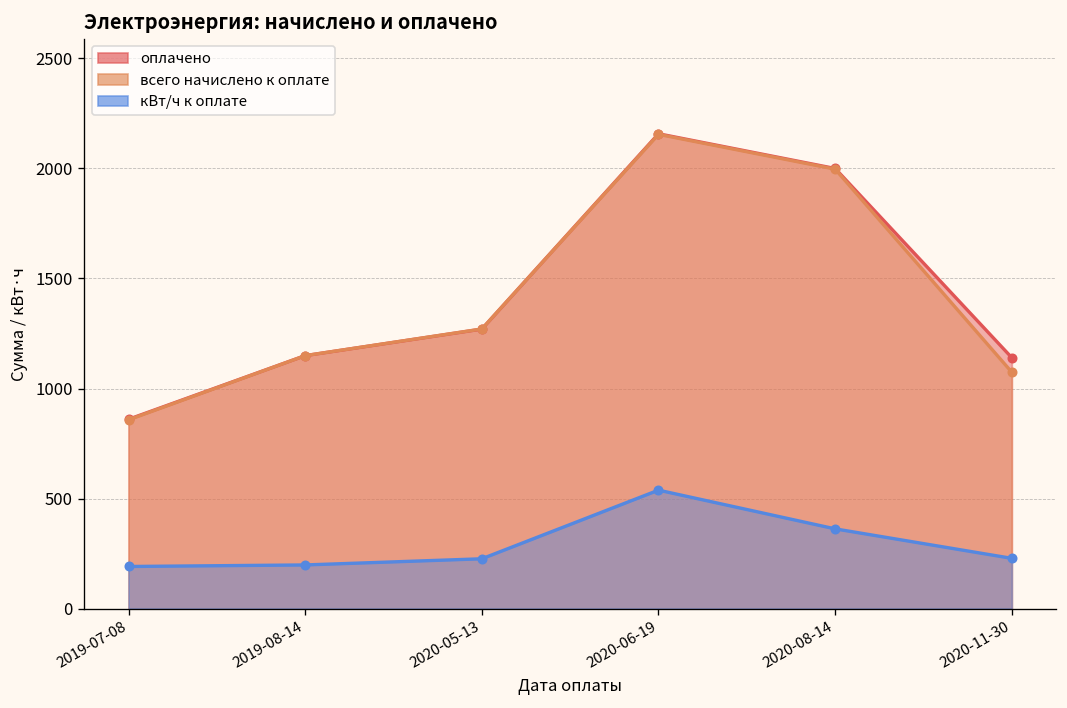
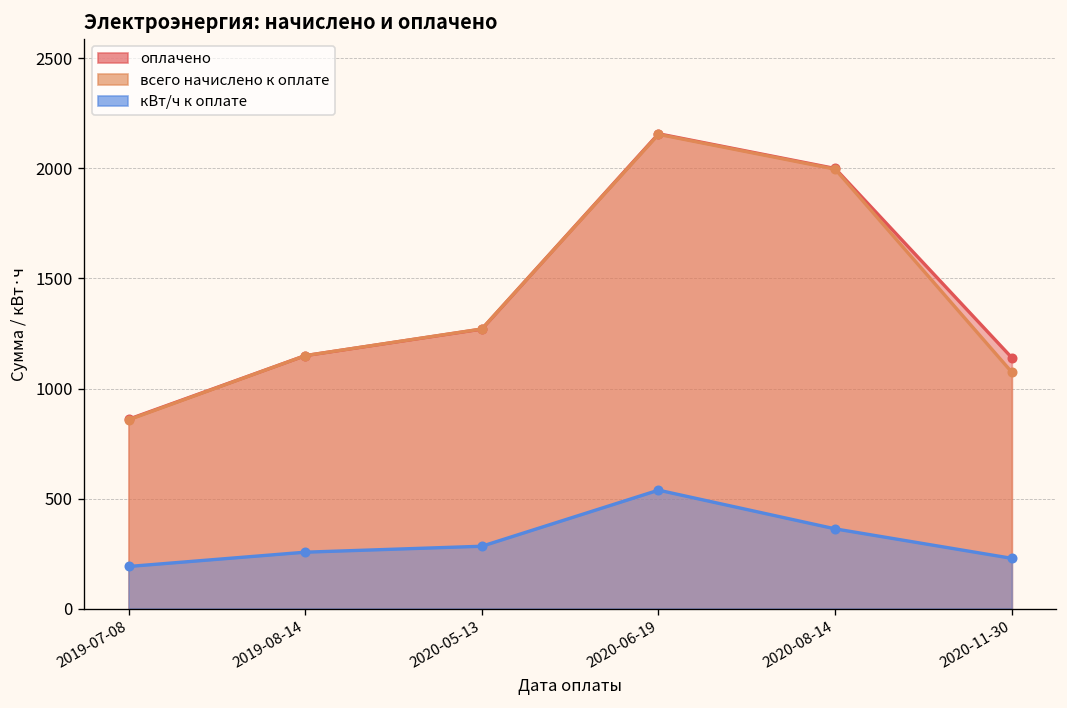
  {
    "кВт/ч к оплате": {
      "2019-07-08": 190,
-     "2019-08-14": 200,
-     "2020-05-13": 230,
+     "2019-08-14": 260,
+     "2020-05-13": 280,
      "2020-06-19": 540,
      "2020-08-14": 360,
      "2020-11-30": 230
    }
  }
